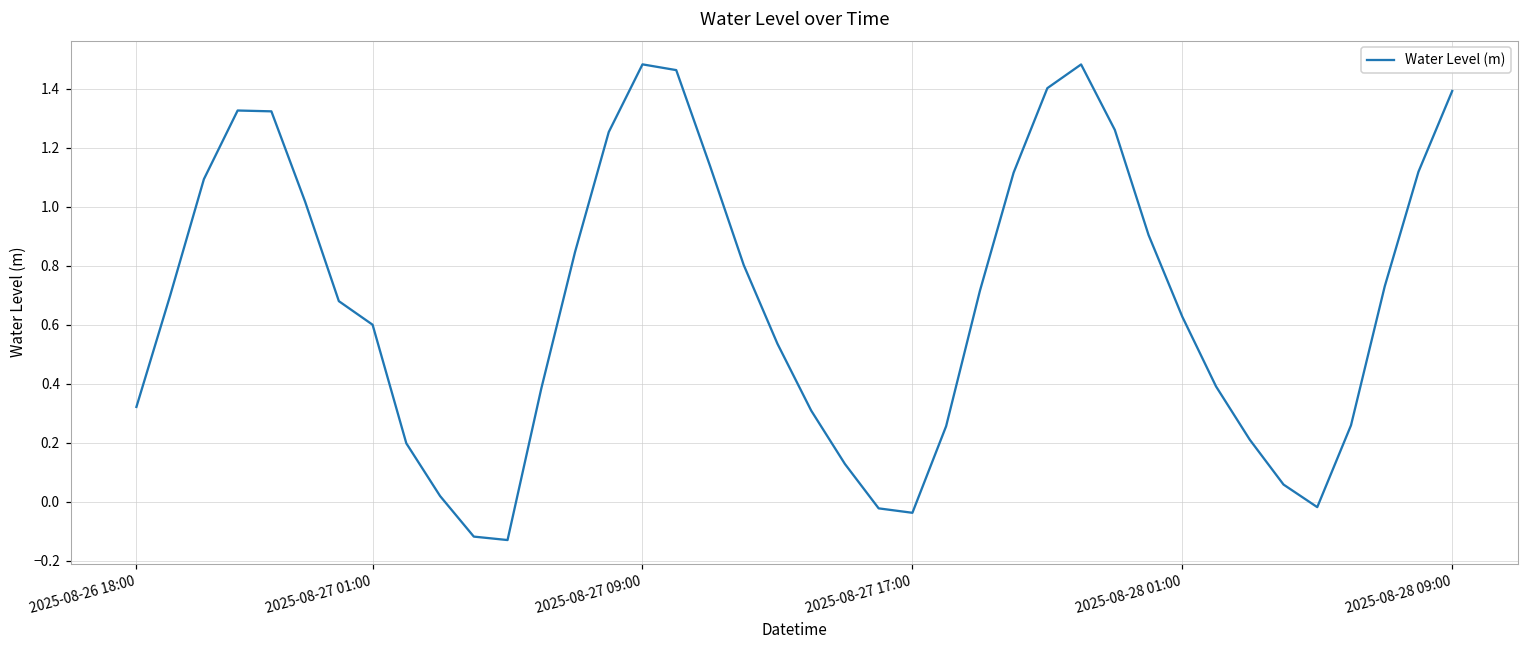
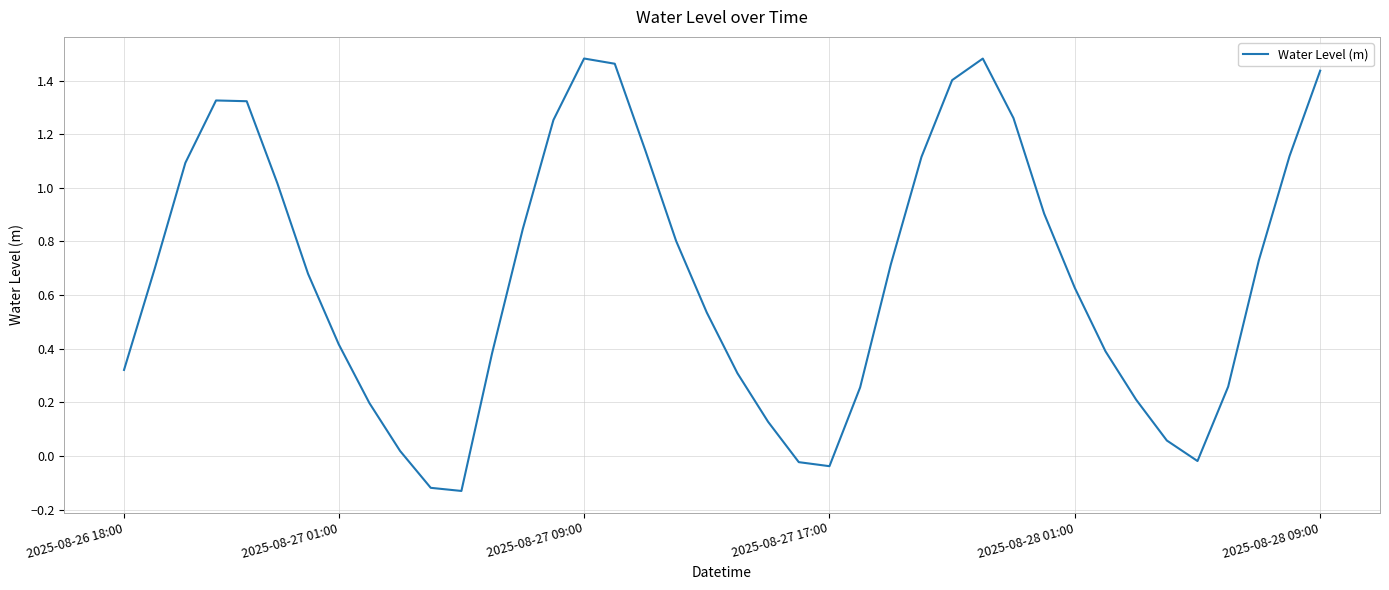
  {
    "2025-08-26 18:00": 0.32,
-   "2025-08-27 01:00": 0.60,
+   "2025-08-27 01:00": 0.42,
    "2025-08-27 09:00": 1.48,
    "2025-08-27 17:00": -0.04,
    "2025-08-28 01:00": 0.63,
-   "2025-08-28 09:00": 1.39
+   "2025-08-28 09:00": 1.44
  }
